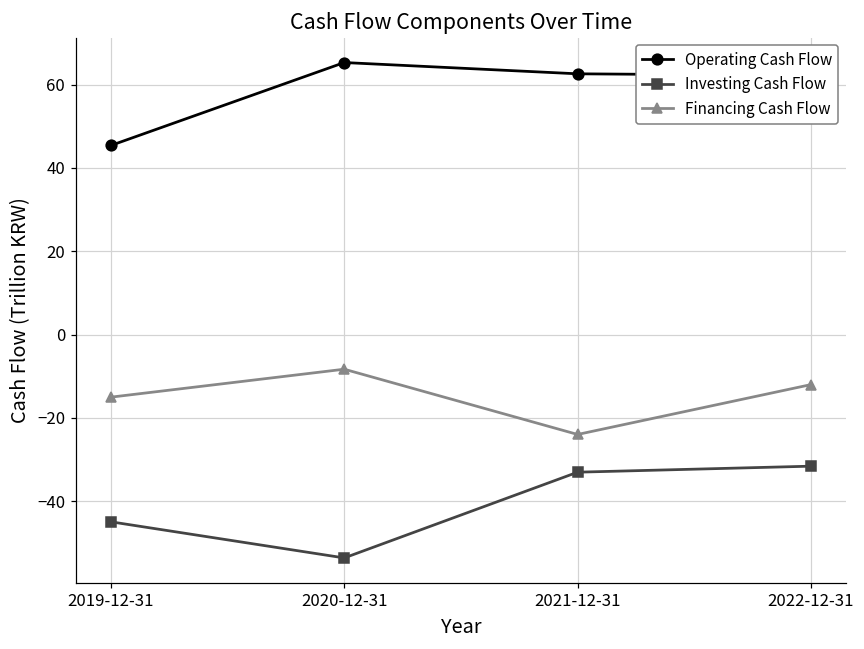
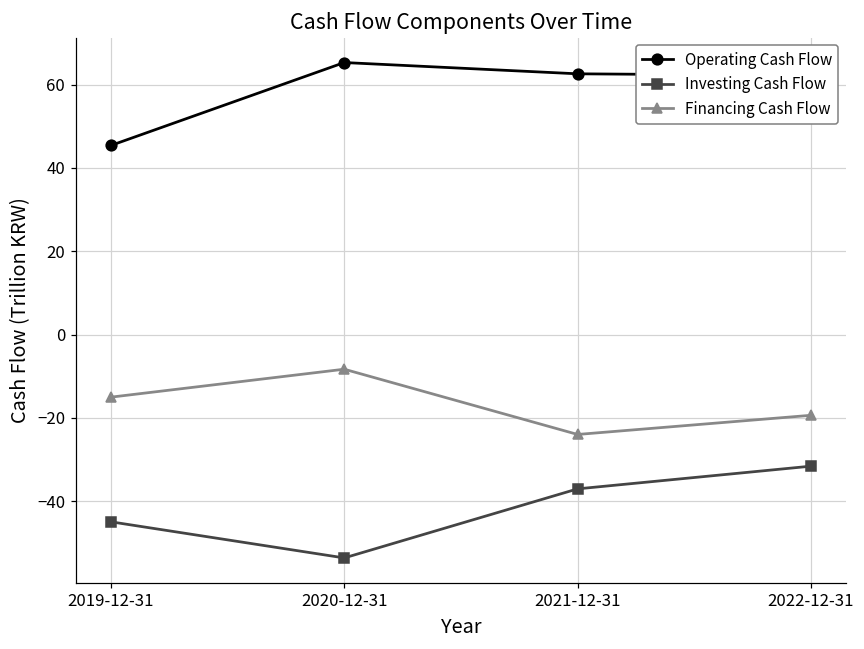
  {
    "Operating Cash Flow": {
      "2019-12-31": 45,
      "2020-12-31": 65,
      "2021-12-31": 63
    },
    "Investing Cash Flow": {
      "2019-12-31": -45,
      "2020-12-31": -54,
-     "2021-12-31": -33,
+     "2021-12-31": -37,
      "2022-12-31": -32
    },
    "Financing Cash Flow": {
      "2019-12-31": -15,
      "2020-12-31": -8,
      "2021-12-31": -24,
-     "2022-12-31": -12
+     "2022-12-31": -19
    }
  }
